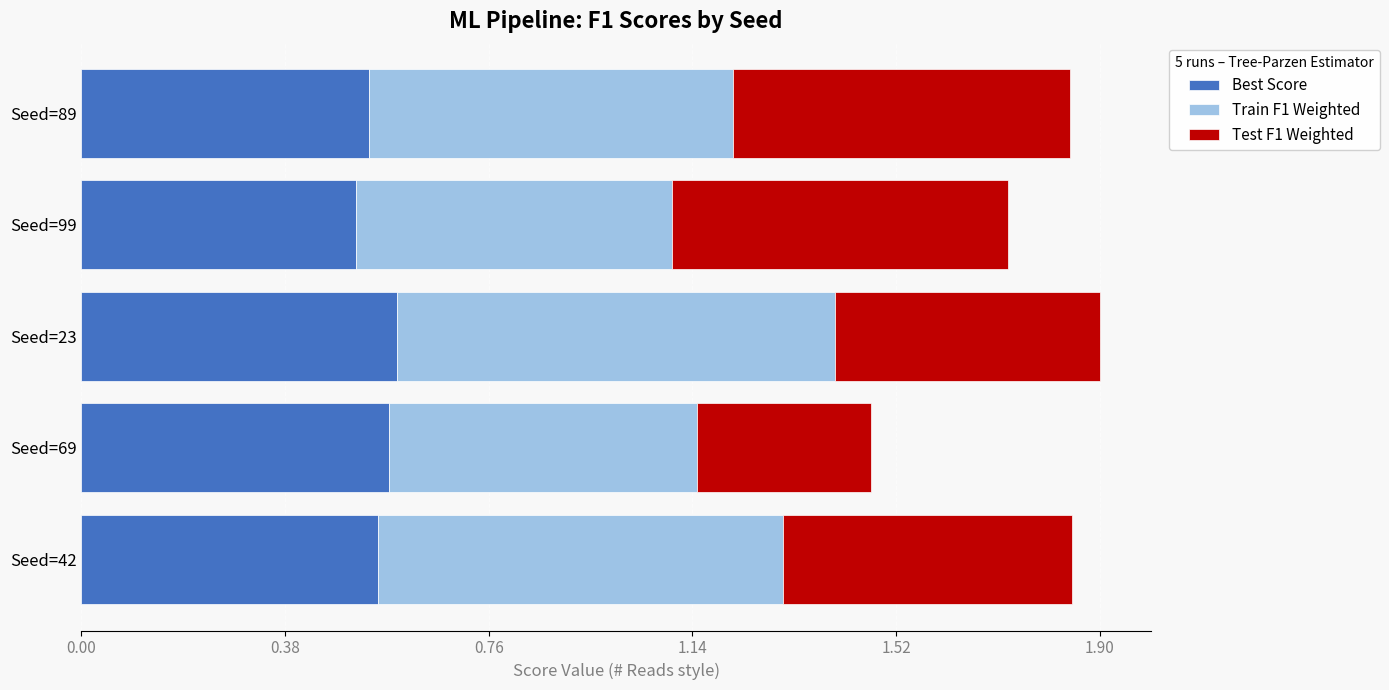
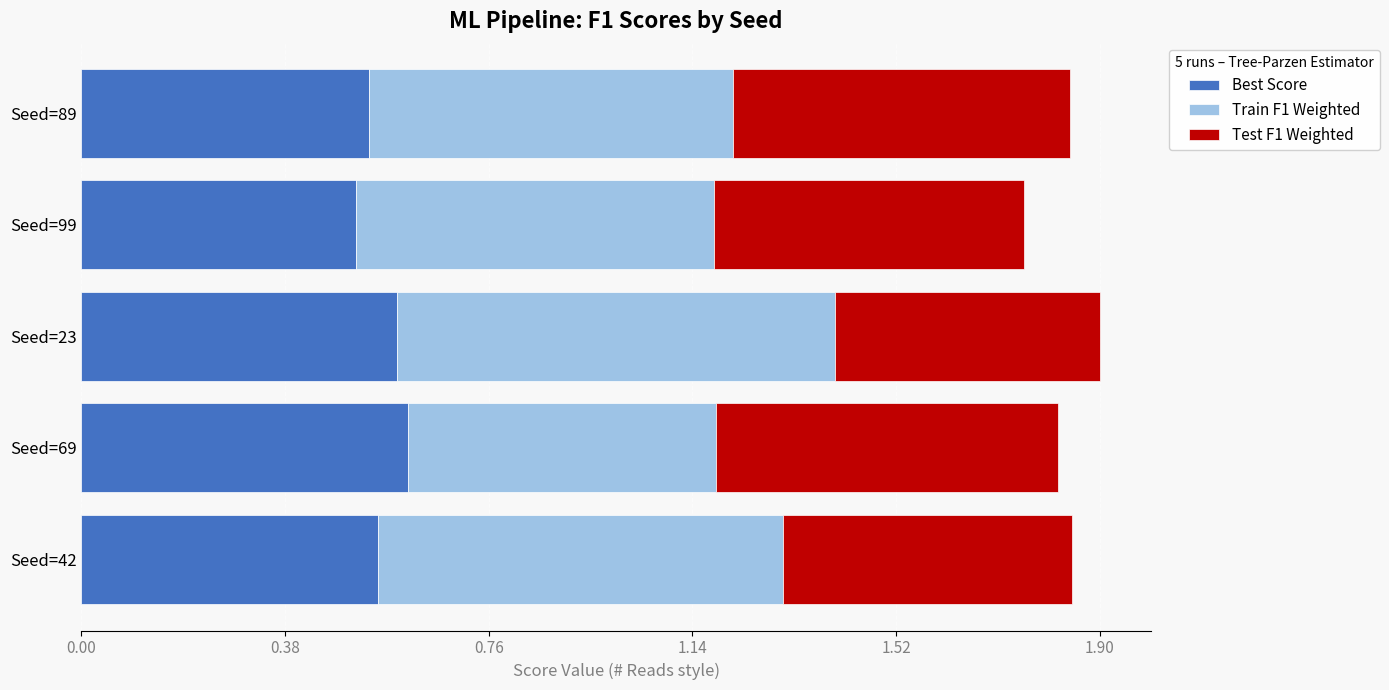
  {
    "Best Score": {
      "Seed=89": 0.54,
      "Seed=99": 0.51,
      "Seed=23": 0.59,
-     "Seed=69": 0.57,
+     "Seed=69": 0.61,
      "Seed=42": 0.55
    },
    "Train F1 Weighted": {
      "Seed=89": 0.68,
-     "Seed=99": 0.59,
+     "Seed=99": 0.67,
      "Seed=23": 0.81,
      "Seed=69": 0.57,
      "Seed=42": 0.75
    },
    "Test F1 Weighted": {
      "Seed=89": 0.63,
-     "Seed=99": 0.63,
+     "Seed=99": 0.58,
      "Seed=23": 0.49,
-     "Seed=69": 0.32,
+     "Seed=69": 0.64,
      "Seed=42": 0.54
    }
  }
